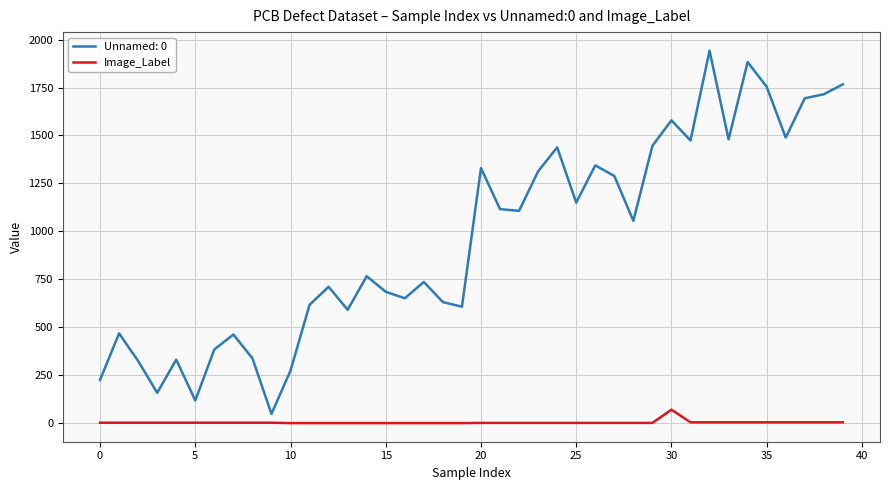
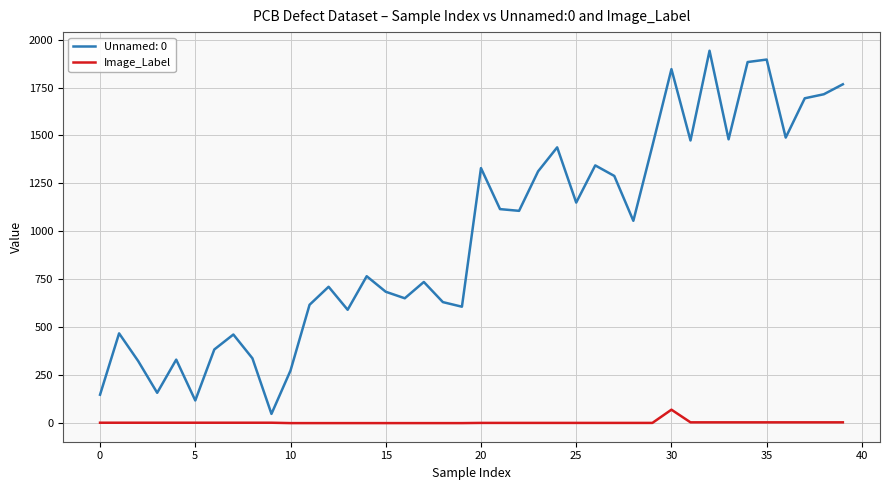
  {
    "Unnamed: 0": {
-     "0": 230,
+     "0": 150,
      "5": 120,
      "10": 270,
      "15": 690,
      "20": 1330,
      "25": 1150,
-     "30": 1580,
-     "35": 1750
+     "30": 1850,
+     "35": 1900
    },
    "Image_Label": {
      "0": 0,
      "5": 0,
      "10": 0,
      "15": 0,
      "20": 0,
      "25": 0,
      "30": 70,
      "35": 0
    }
  }
